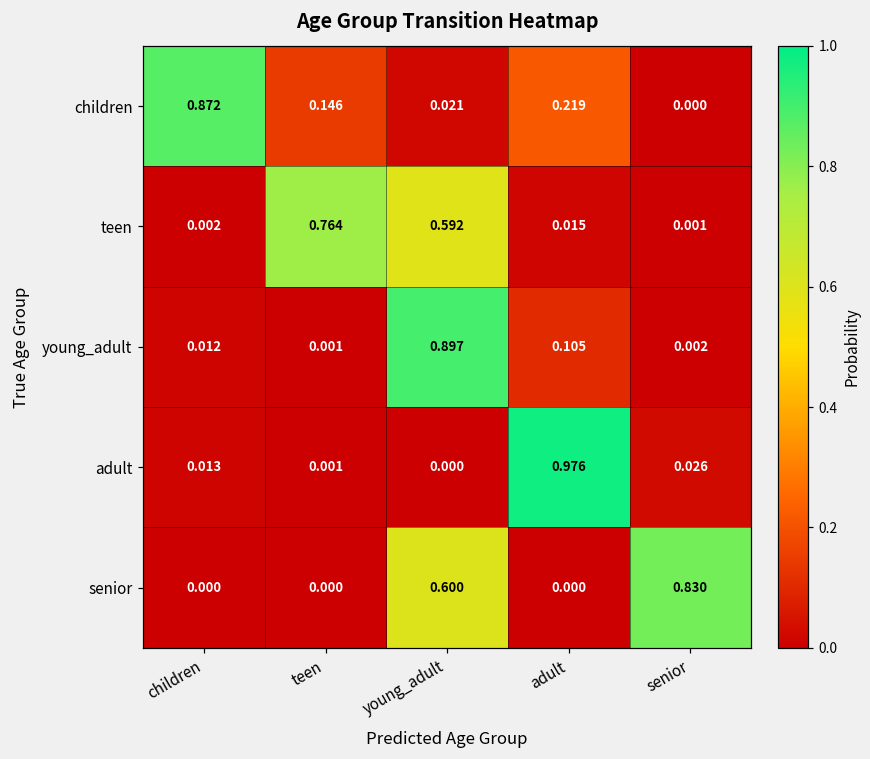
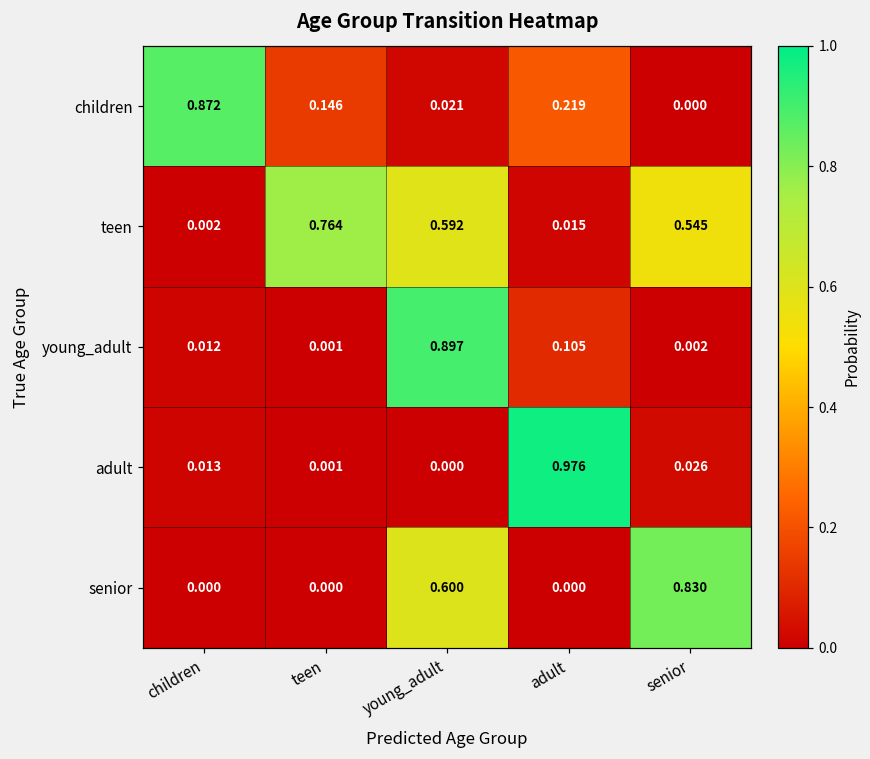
  {
    "children": {
      "children": 0.872,
      "teen": 0.146,
      "young_adult": 0.021,
      "adult": 0.219,
      "senior": 0.000
    },
    "teen": {
      "children": 0.002,
      "teen": 0.764,
      "young_adult": 0.592,
      "adult": 0.015,
-     "senior": 0.001
+     "senior": 0.545
    },
    "young_adult": {
      "children": 0.012,
      "teen": 0.001,
      "young_adult": 0.897,
      "adult": 0.105,
      "senior": 0.002
    },
    "adult": {
      "children": 0.013,
      "teen": 0.001,
      "young_adult": 0.000,
      "adult": 0.976,
      "senior": 0.026
    },
    "senior": {
      "children": 0.000,
      "teen": 0.000,
      "young_adult": 0.600,
      "adult": 0.000,
      "senior": 0.830
    }
  }
